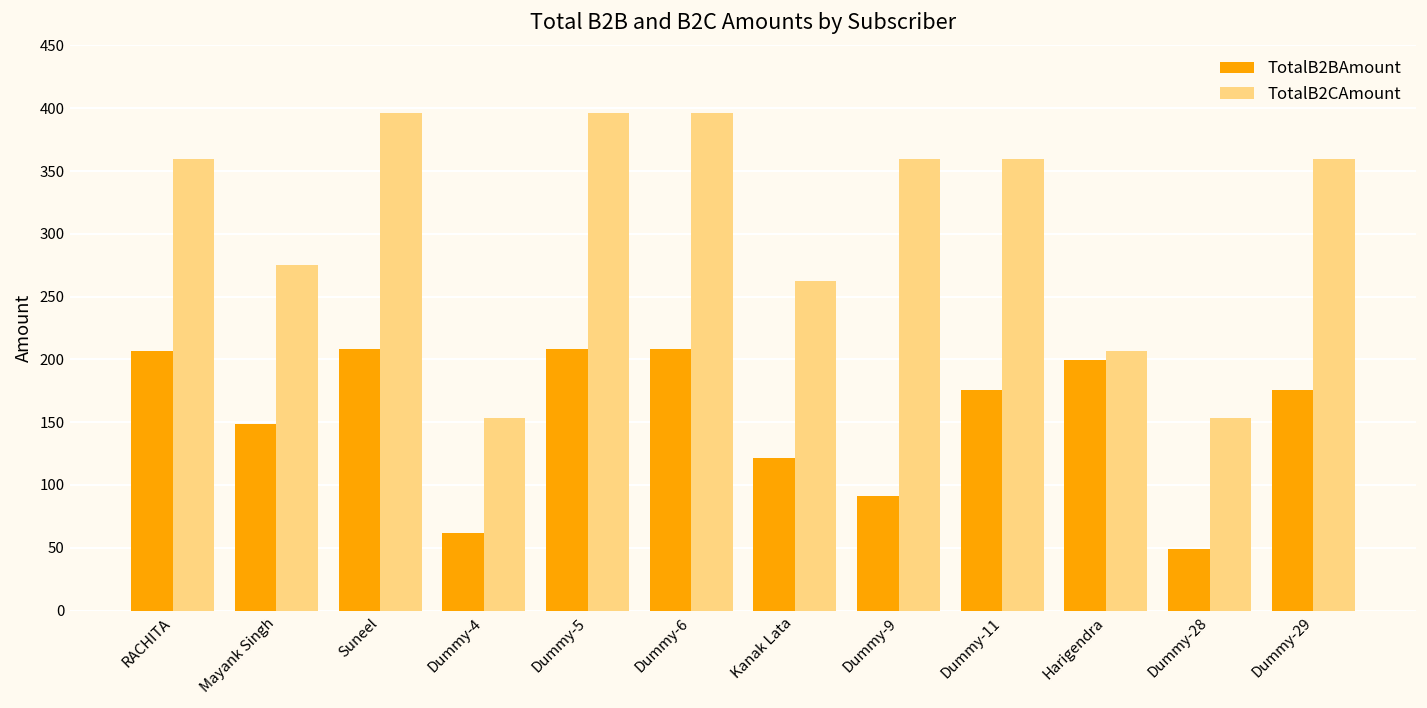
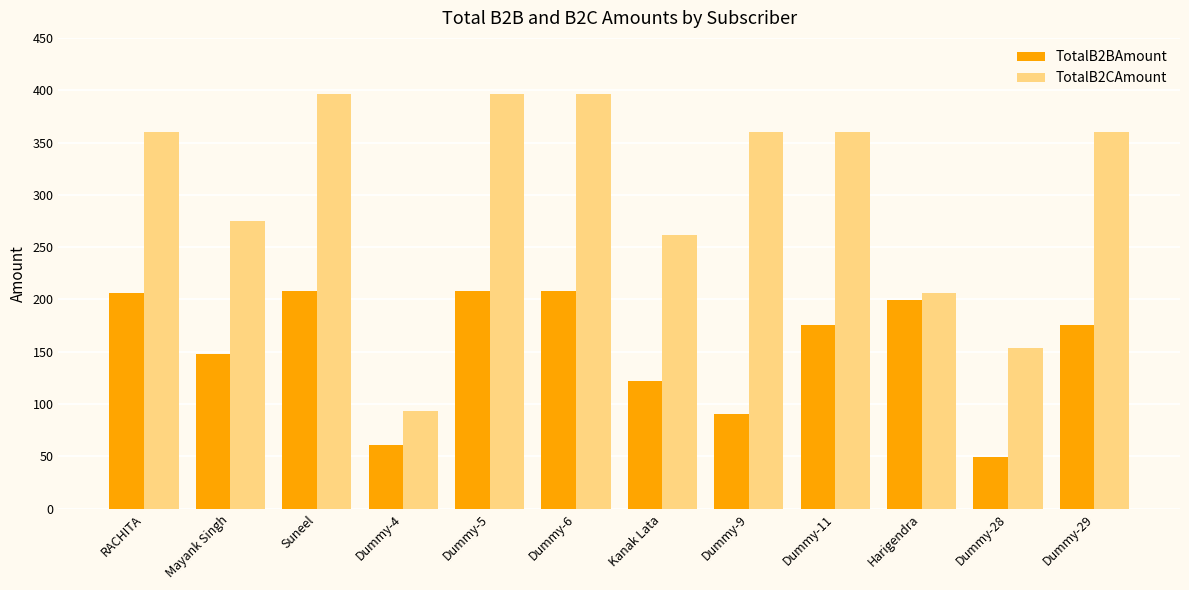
  {
    "TotalB2BAmount": {
      "RACHITA": 207,
      "Mayank Singh": 148,
      "Suneel": 208,
      "Dummy-4": 61,
      "Dummy-5": 208,
      "Dummy-6": 208,
      "Kanak Lata": 122,
      "Dummy-9": 91,
      "Dummy-11": 176,
      "Harigendra": 200,
      "Dummy-28": 49,
      "Dummy-29": 176
    },
    "TotalB2CAmount": {
      "RACHITA": 360,
      "Mayank Singh": 275,
      "Suneel": 396,
-     "Dummy-4": 153,
+     "Dummy-4": 93,
      "Dummy-5": 396,
      "Dummy-6": 396,
      "Kanak Lata": 262,
      "Dummy-9": 360,
      "Dummy-11": 360,
      "Harigendra": 207,
      "Dummy-28": 153,
      "Dummy-29": 360
    }
  }
